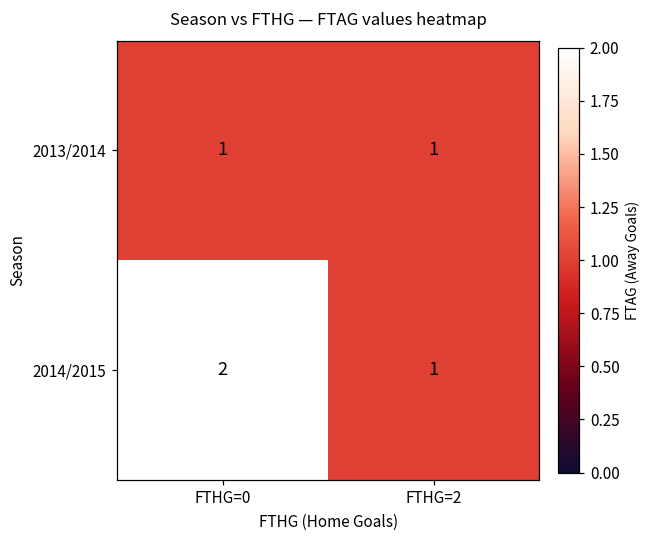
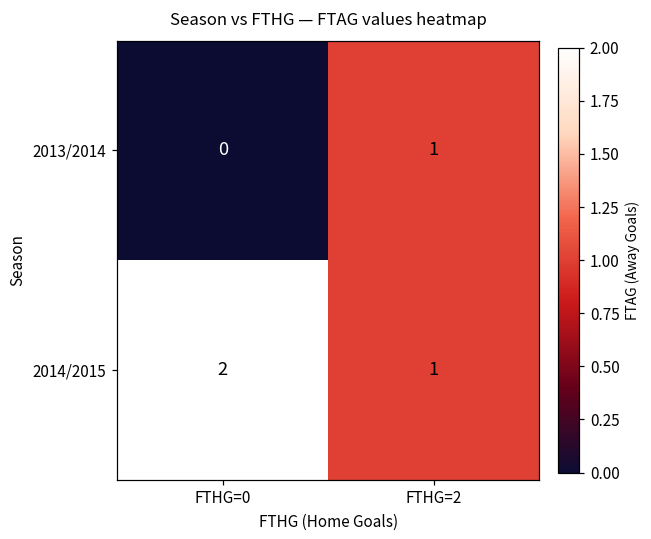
  {
    "2013/2014": {
-     "FTHG=0": 1,
+     "FTHG=0": 0,
      "FTHG=2": 1
    },
    "2014/2015": {
      "FTHG=0": 2,
      "FTHG=2": 1
    }
  }
